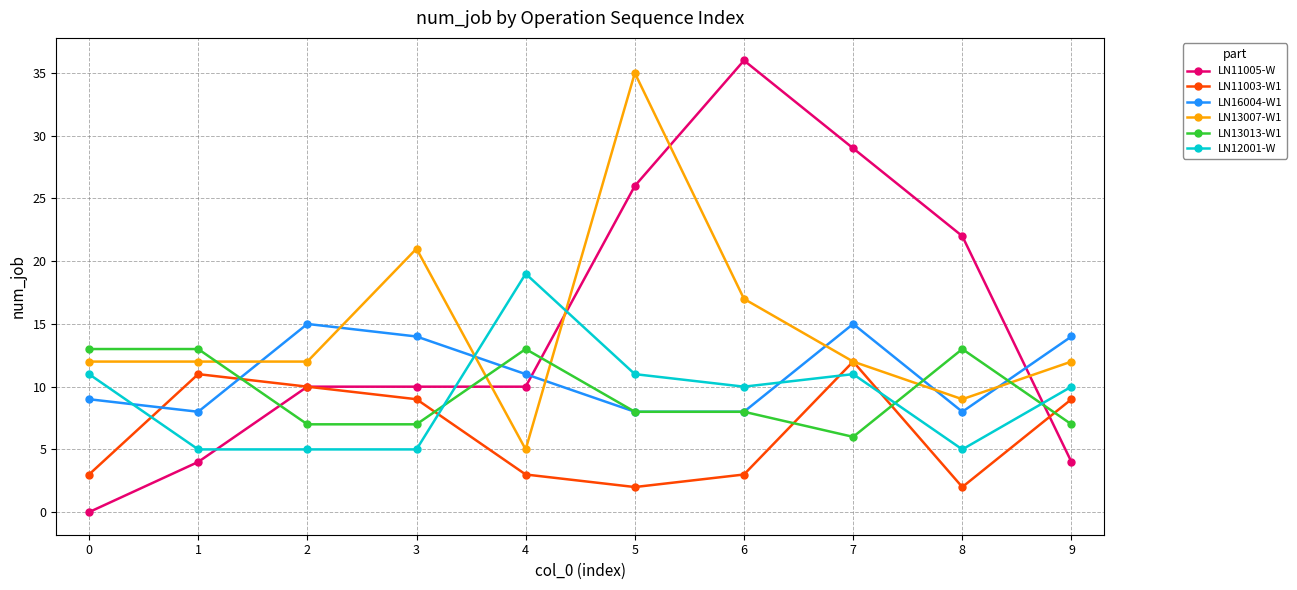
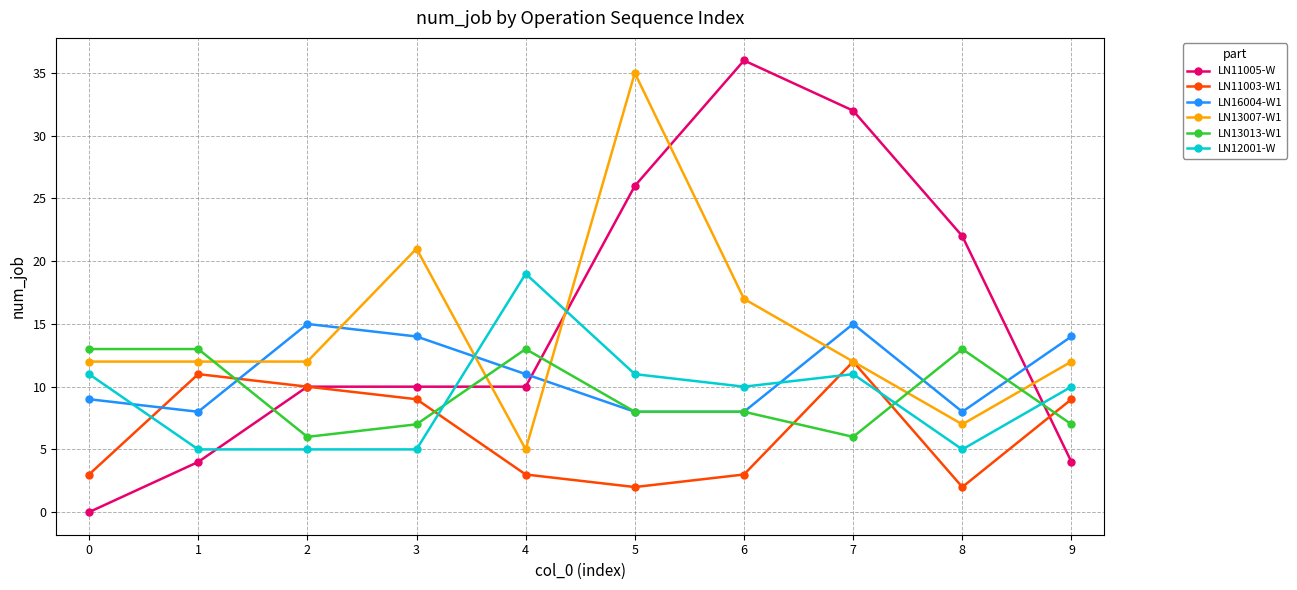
  {
    "LN11005-W": {
      "0": 0,
      "1": 4,
      "3": 10,
      "4": 10,
      "5": 26,
      "6": 36,
-     "7": 29,
+     "7": 32,
      "8": 22,
      "9": 4
    },
    "LN11003-W1": {
      "0": 3,
      "1": 11,
      "3": 9,
      "4": 3,
      "5": 2,
      "6": 3,
      "8": 2,
      "9": 9
    },
    "LN16004-W1": {
      "0": 9,
      "1": 8,
      "2": 15,
      "3": 14,
      "4": 11,
      "7": 15,
      "8": 8,
      "9": 14
    },
    "LN13007-W1": {
      "0": 12,
      "1": 12,
      "2": 12,
      "3": 21,
      "4": 5,
      "5": 35,
      "6": 17,
-     "8": 9,
+     "8": 7,
      "9": 12
    },
    "LN13013-W1": {
      "0": 13,
      "1": 13,
-     "2": 7,
+     "2": 6,
      "3": 7,
      "4": 13,
      "7": 6,
      "8": 13,
      "9": 7
    },
    "LN12001-W": {
      "0": 11,
      "1": 5,
      "2": 5,
      "3": 5,
      "4": 19,
      "5": 11,
      "6": 10,
      "7": 11,
      "8": 5,
      "9": 10
    }
  }
